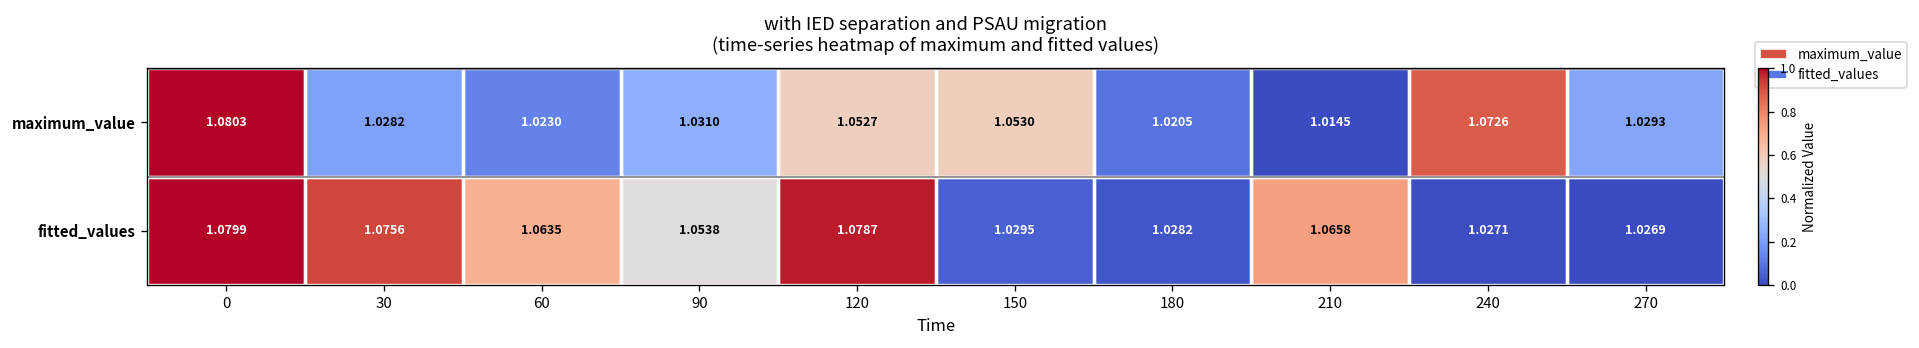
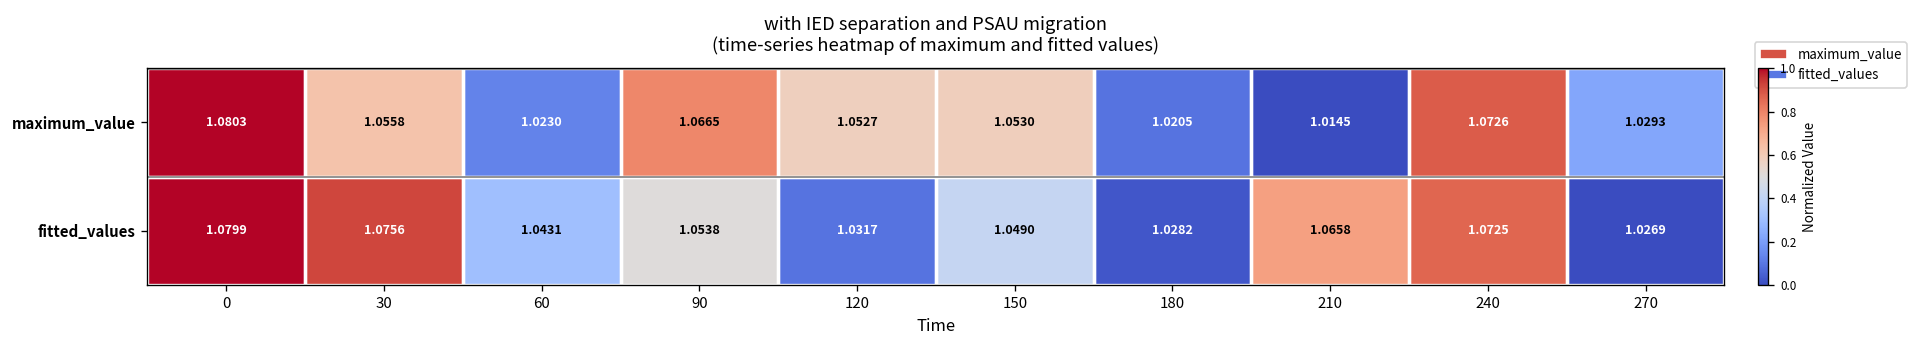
  {
    "maximum_value": {
      "0": 1.0803,
-     "30": 1.0282,
+     "30": 1.0558,
      "60": 1.0230,
-     "90": 1.0310,
+     "90": 1.0665,
      "120": 1.0527,
      "150": 1.0530,
      "180": 1.0205,
      "210": 1.0145,
      "240": 1.0726,
      "270": 1.0293
    },
    "fitted_values": {
      "0": 1.0799,
      "30": 1.0756,
-     "60": 1.0635,
+     "60": 1.0431,
      "90": 1.0538,
-     "120": 1.0787,
-     "150": 1.0295,
+     "120": 1.0317,
+     "150": 1.0490,
      "180": 1.0282,
      "210": 1.0658,
-     "240": 1.0271,
+     "240": 1.0725,
      "270": 1.0269
    }
  }
